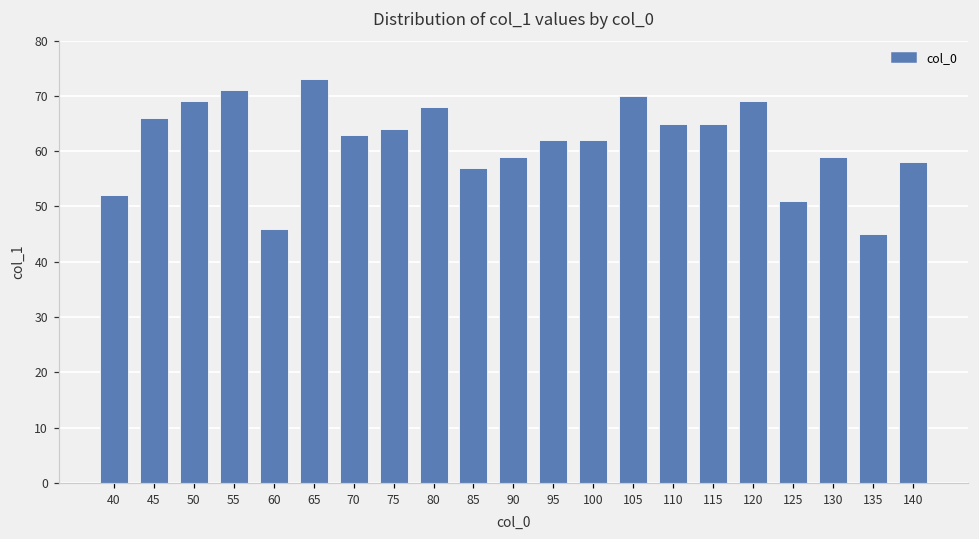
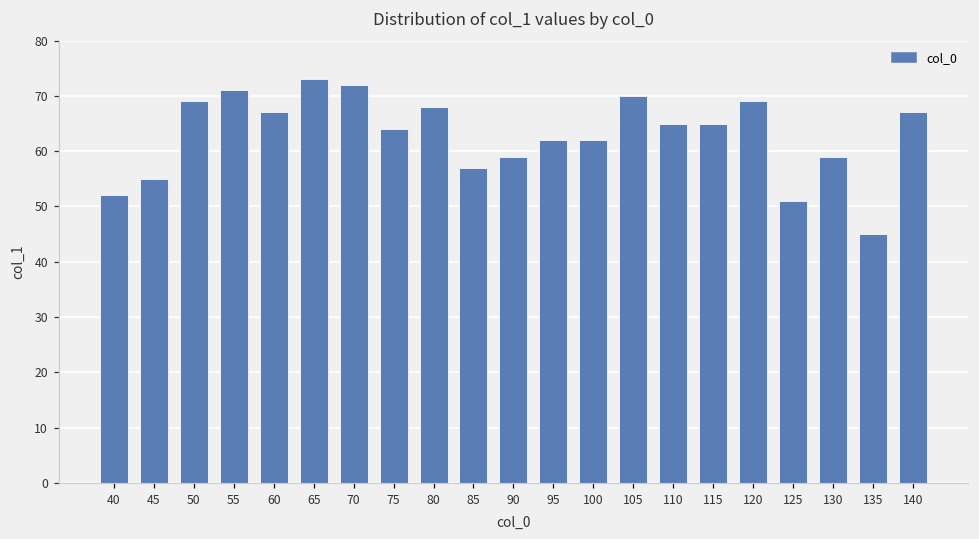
  {
    "40": 52,
-   "45": 66,
+   "45": 55,
    "50": 69,
    "55": 71,
-   "60": 46,
+   "60": 67,
    "65": 73,
-   "70": 63,
+   "70": 72,
    "75": 64,
    "80": 68,
    "85": 57,
    "90": 59,
    "95": 62,
    "100": 62,
    "105": 70,
    "110": 65,
    "115": 65,
    "120": 69,
    "125": 51,
    "130": 59,
    "135": 45,
-   "140": 58
+   "140": 67
  }
